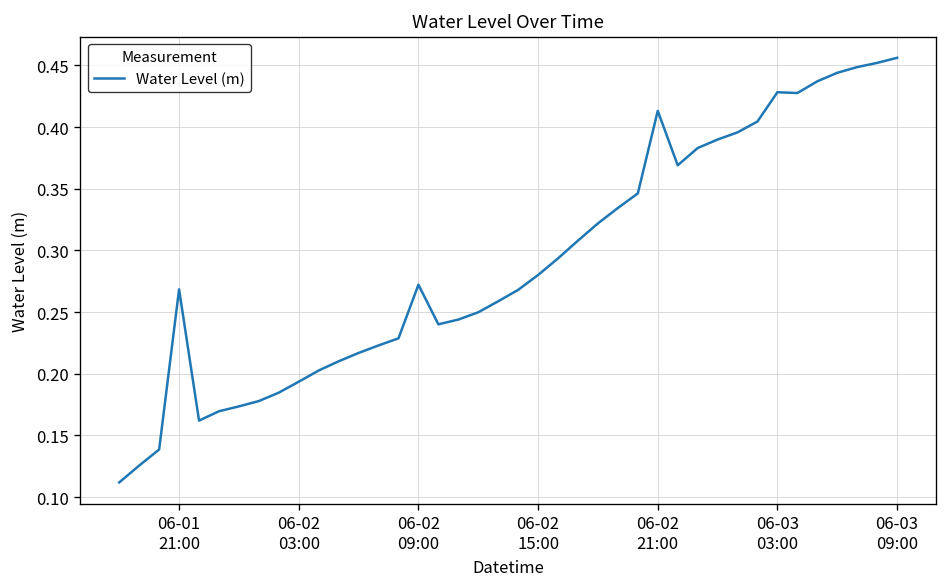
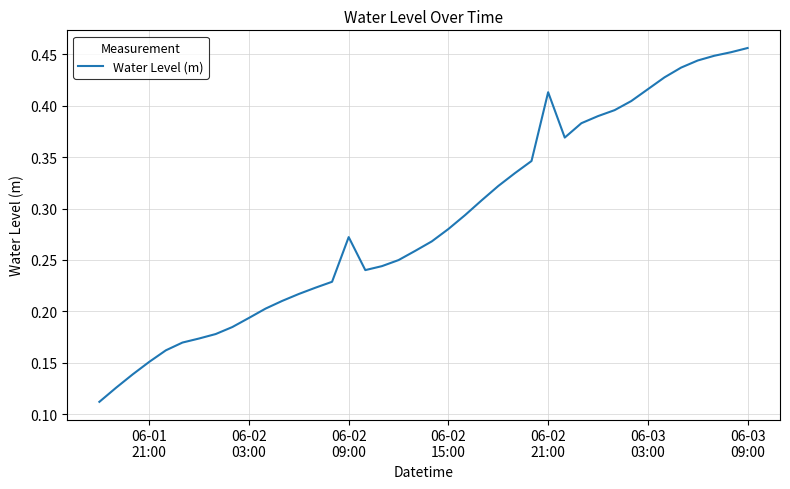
  {
-   "06-01 21:00": 0.268,
+   "06-01 21:00": 0.151,
    "06-02 03:00": 0.194,
    "06-02 09:00": 0.272,
    "06-02 15:00": 0.280,
    "06-02 21:00": 0.413,
-   "06-03 03:00": 0.428,
+   "06-03 03:00": 0.416,
    "06-03 09:00": 0.456
  }
